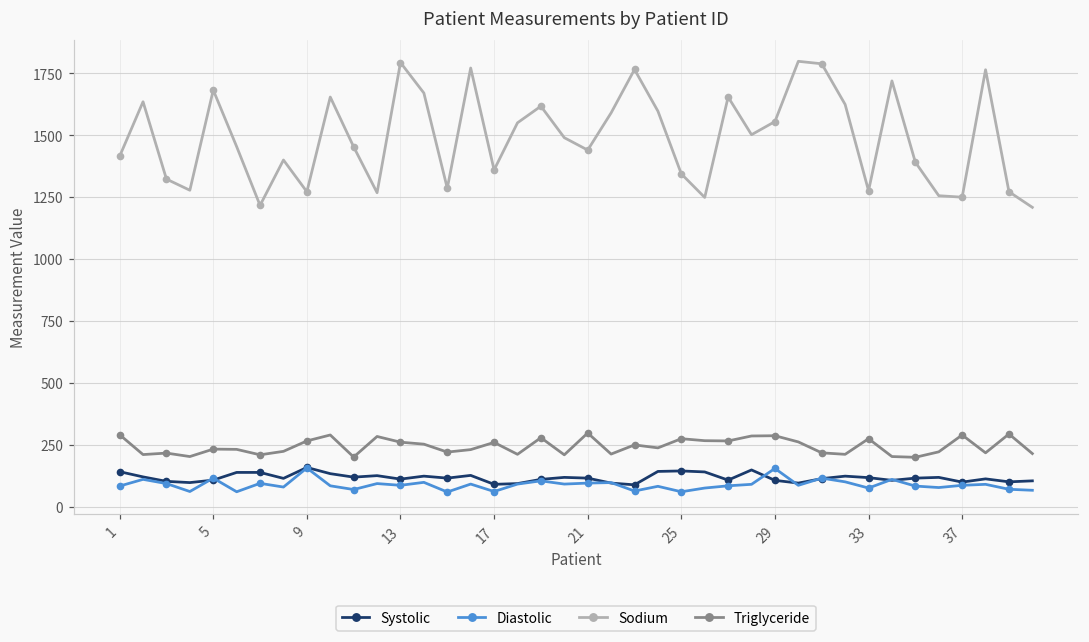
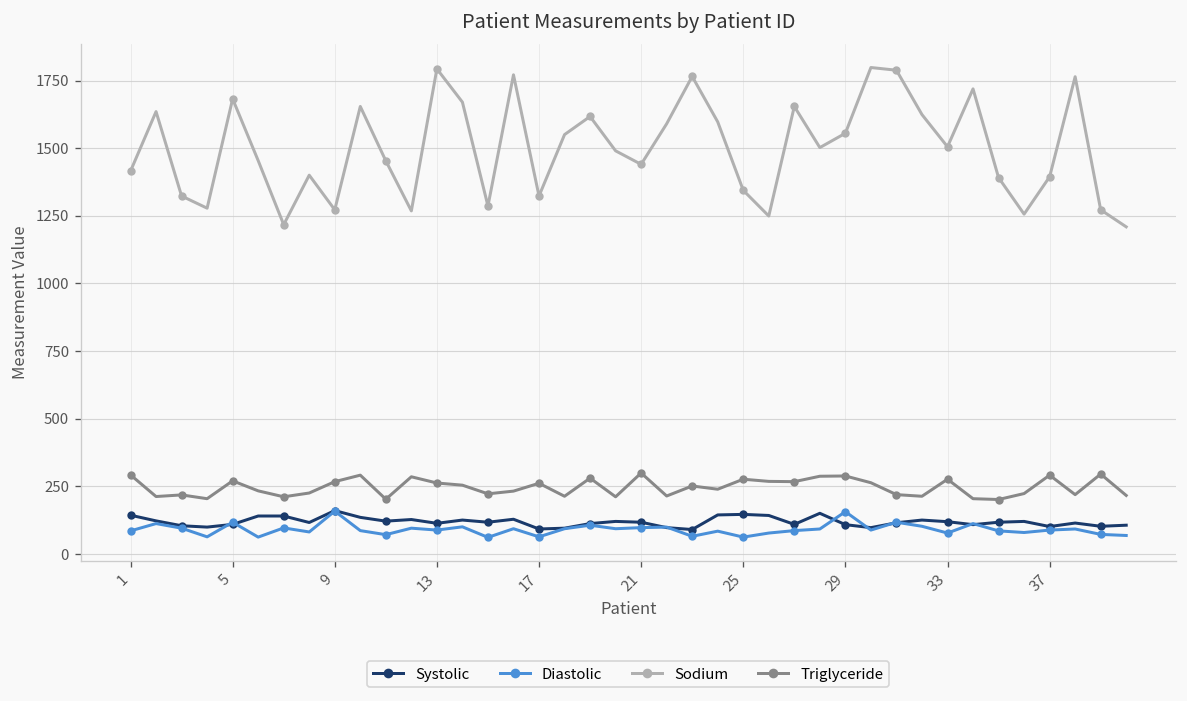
  {
    "Systolic": {
      "1": 140,
      "13": 110,
      "17": 90,
      "21": 120,
      "25": 150,
      "29": 110,
      "33": 120,
      "37": 100
    },
    "Diastolic": {
      "1": 90,
      "13": 90,
      "17": 60,
      "21": 100,
      "25": 60,
      "29": 160,
      "33": 80,
      "37": 90
    },
    "Sodium": {
      "1": 1420,
      "5": 1680,
      "9": 1270,
      "13": 1790,
-     "17": 1360,
+     "17": 1320,
      "21": 1440,
      "25": 1340,
      "29": 1560,
-     "33": 1280,
-     "37": 1250
+     "33": 1510,
+     "37": 1390
    },
    "Triglyceride": {
      "1": 290,
-     "5": 230,
+     "5": 270,
      "9": 270,
      "13": 260,
      "17": 260,
      "21": 300,
      "25": 280,
      "29": 290,
      "33": 280,
      "37": 290
    }
  }
